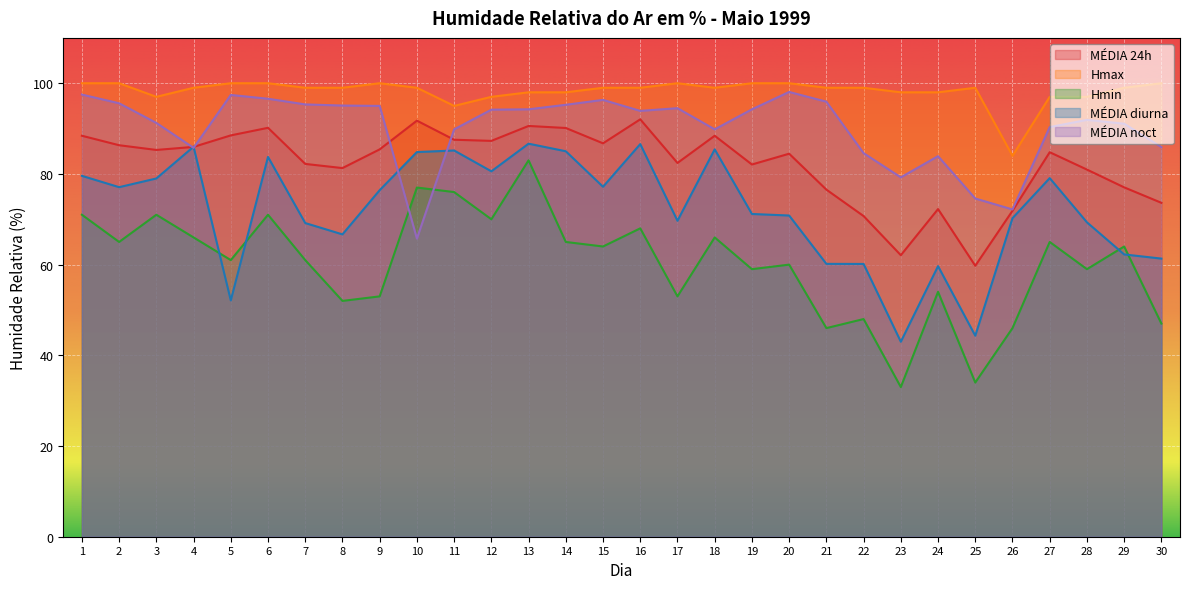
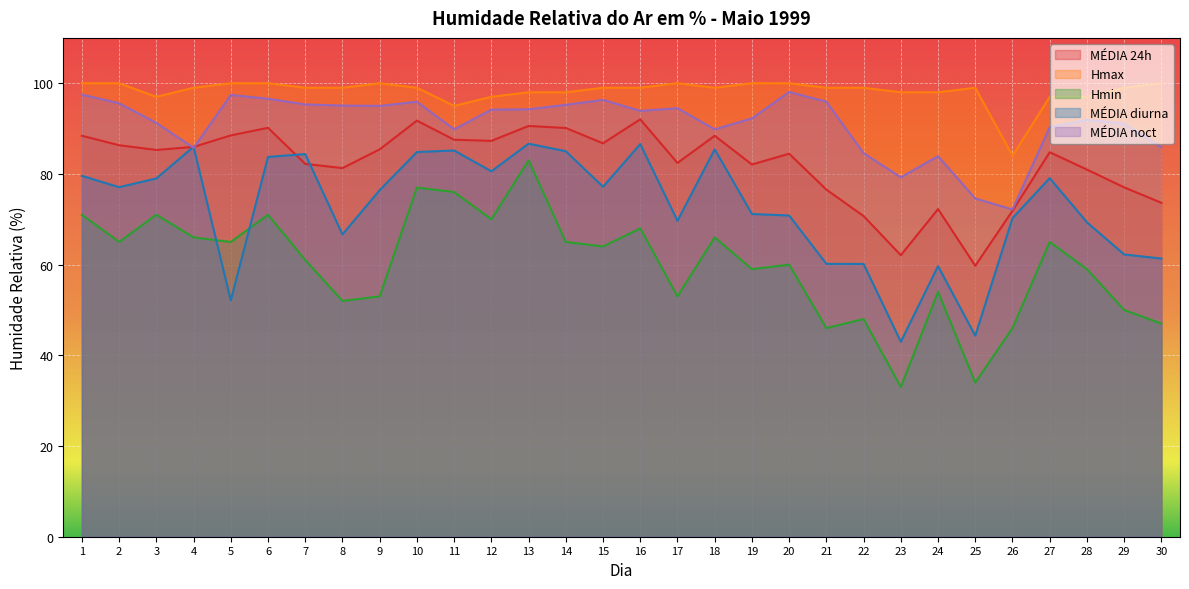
  {
    "Hmin": {
      "1": 71,
      "2": 65,
      "3": 71,
      "4": 66,
-     "5": 61,
+     "5": 65,
      "6": 71,
      "7": 61,
      "8": 52,
      "9": 53,
      "10": 77,
      "11": 76,
      "12": 70,
      "13": 83,
      "14": 65,
      "15": 64,
      "16": 68,
      "17": 53,
      "18": 66,
      "19": 59,
      "20": 60,
      "21": 46,
      "22": 48,
      "23": 33,
      "24": 54,
      "25": 34,
      "26": 46,
      "27": 65,
      "28": 59,
-     "29": 64,
+     "29": 50,
      "30": 47
    },
    "MÉDIA diurna": {
      "1": 80,
      "2": 77,
      "3": 79,
      "5": 52,
      "6": 84,
-     "7": 69,
+     "7": 84,
      "8": 67,
      "9": 76,
      "10": 85,
      "11": 85,
      "12": 81,
      "13": 87,
      "14": 85,
      "15": 77,
      "16": 87,
      "17": 70,
      "18": 85,
      "19": 71,
      "20": 71,
      "21": 60,
      "22": 60,
      "23": 43,
      "24": 60,
      "25": 44,
      "26": 70,
      "27": 79,
      "28": 69,
      "29": 62,
      "30": 61
    },
    "MÉDIA noct": {
      "1": 98,
      "2": 96,
      "3": 91,
      "5": 97,
      "6": 97,
      "7": 95,
      "8": 95,
      "9": 95,
-     "10": 66,
+     "10": 96,
      "11": 90,
      "12": 94,
      "13": 94,
      "14": 95,
      "15": 96,
      "16": 94,
      "17": 95,
      "18": 90,
-     "19": 94,
+     "19": 92,
      "20": 98,
      "21": 96,
      "22": 85,
      "23": 79,
      "24": 84,
      "25": 75,
      "27": 90,
      "30": 86
    }
  }
